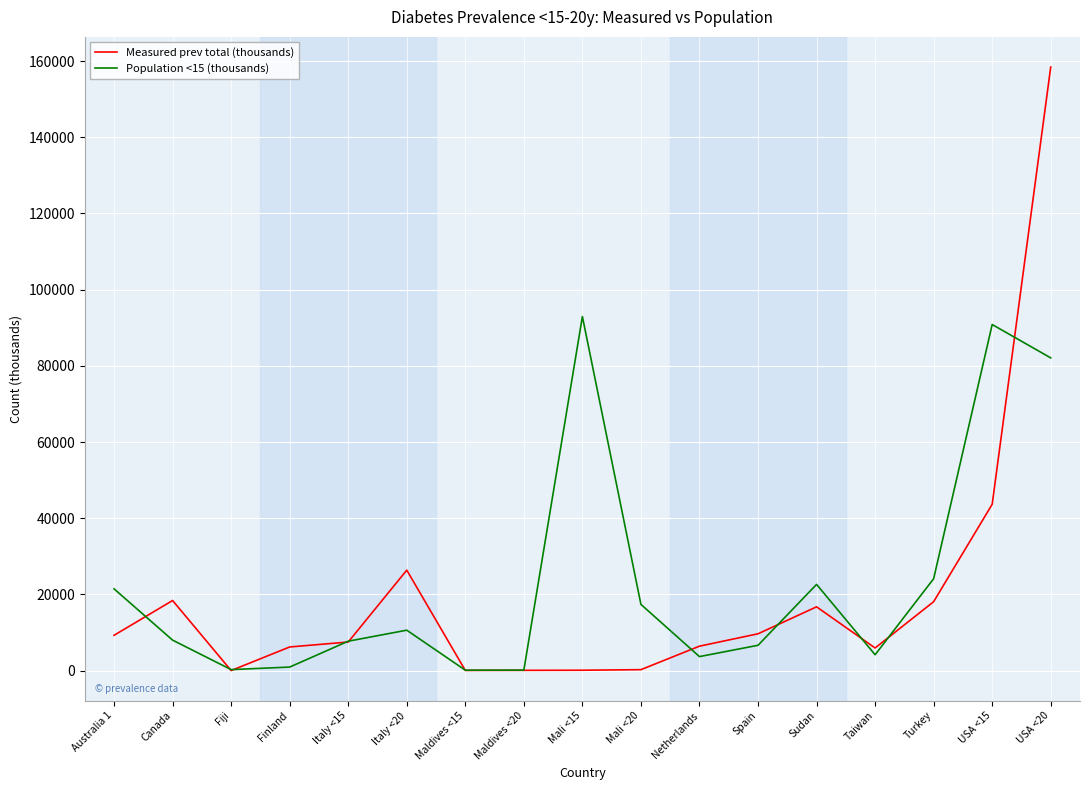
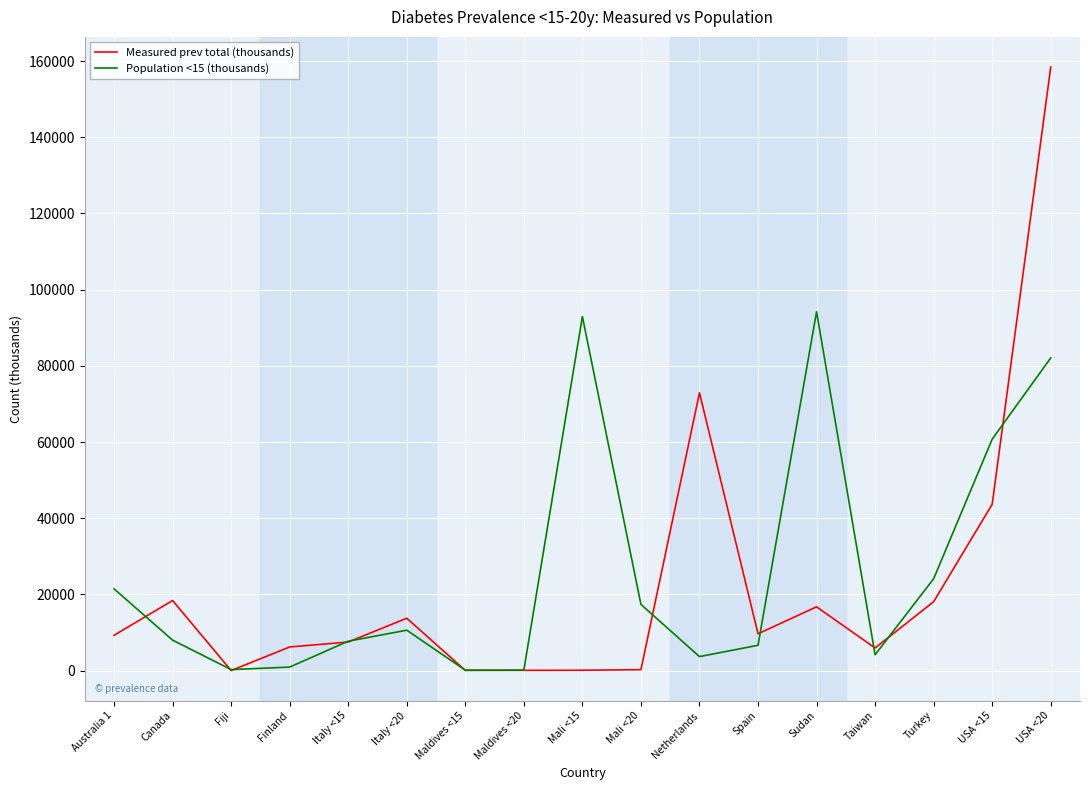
  {
    "Measured prev total (thousands)": {
      "Australia 1": 9000,
      "Canada": 18000,
      "Finland": 6000,
-     "Italy <20": 26000,
+     "Italy <20": 14000,
      "Mali <15": 0,
      "Mali <20": 0,
-     "Netherlands": 6000,
+     "Netherlands": 73000,
      "Spain": 10000,
      "Sudan": 17000,
      "Taiwan": 6000,
      "Turkey": 18000,
      "USA <15": 44000,
      "USA <20": 158000
    },
    "Population <15 (thousands)": {
      "Australia 1": 21000,
      "Canada": 8000,
      "Finland": 1000,
      "Italy <20": 11000,
      "Mali <15": 93000,
      "Mali <20": 17000,
      "Netherlands": 4000,
      "Spain": 7000,
-     "Sudan": 23000,
+     "Sudan": 94000,
      "Taiwan": 4000,
      "Turkey": 24000,
-     "USA <15": 91000,
+     "USA <15": 61000,
      "USA <20": 82000
    }
  }
